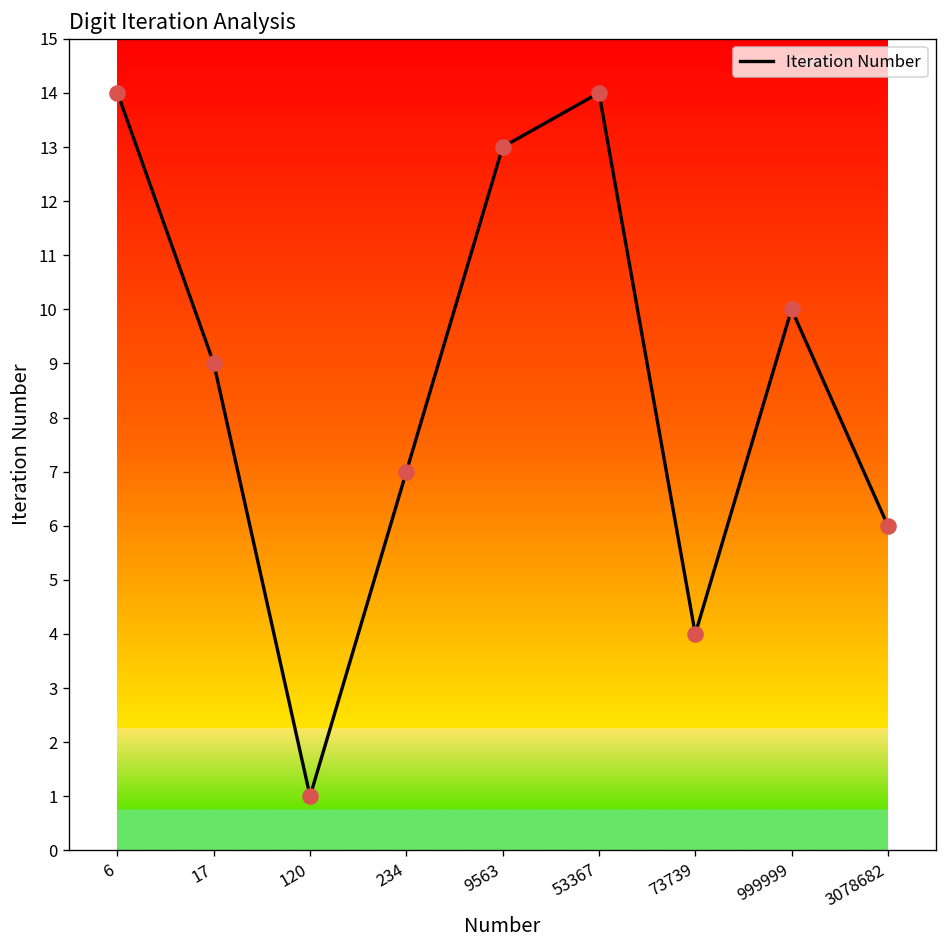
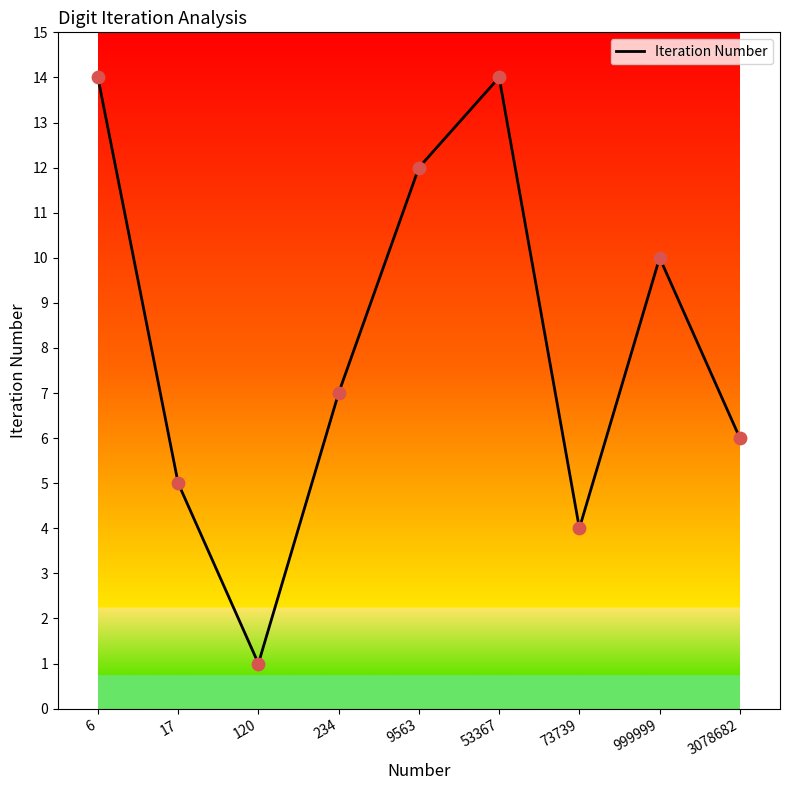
  {
    "6": 14,
-   "17": 9,
+   "17": 5,
    "120": 1,
    "234": 7,
-   "9563": 13,
+   "9563": 12,
    "53367": 14,
    "73739": 4,
    "999999": 10,
    "3078682": 6
  }
